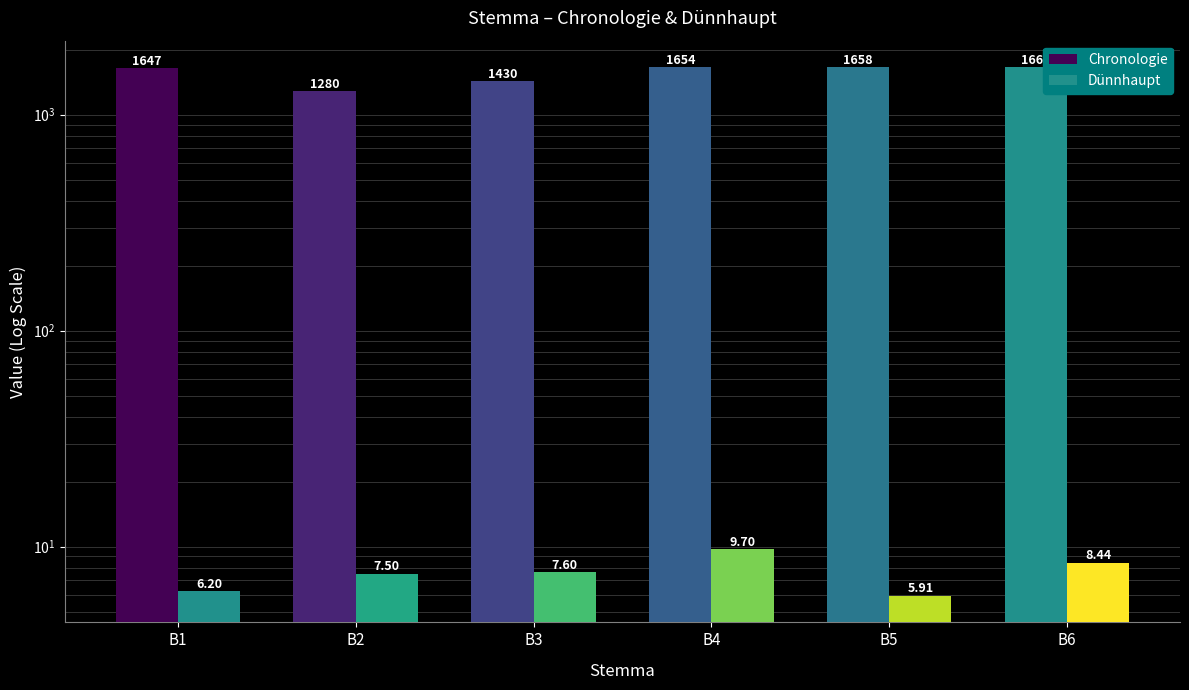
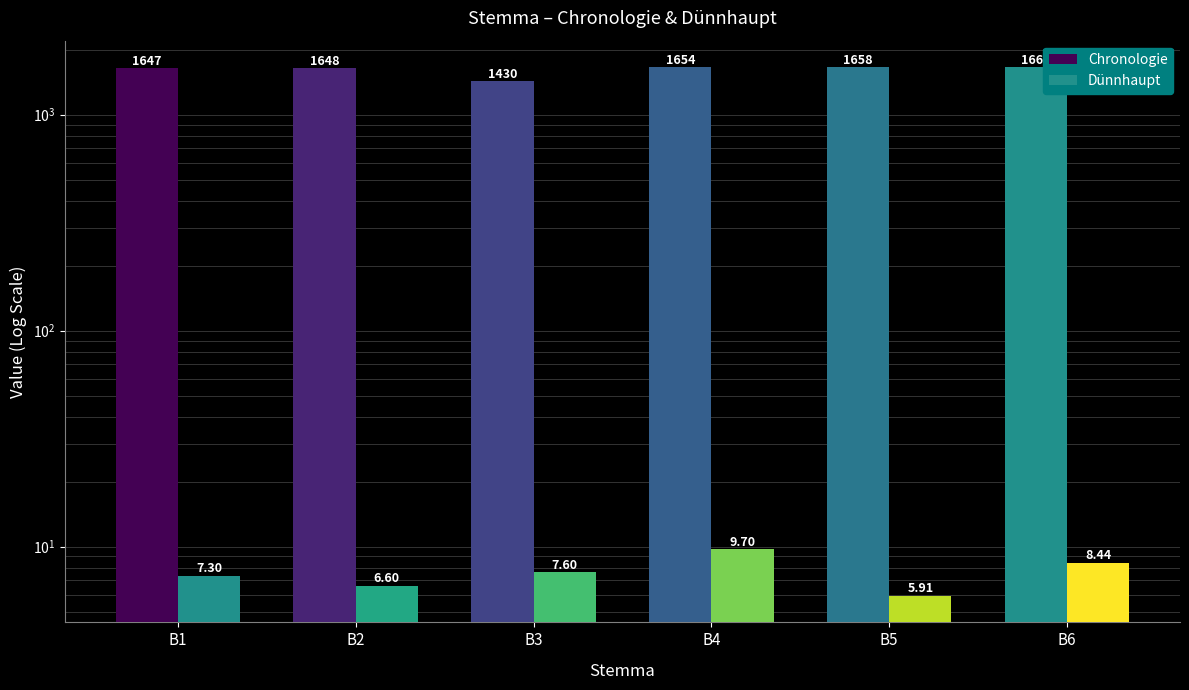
  {
    "Chronologie": {
      "B1": 1647,
-     "B2": 1280,
+     "B2": 1648,
      "B3": 1430,
      "B4": 1654,
      "B5": 1658
    },
    "Dünnhaupt": {
-     "B1": 6.20,
-     "B2": 7.50,
+     "B1": 7.30,
+     "B2": 6.60,
      "B3": 7.60,
      "B4": 9.70,
      "B5": 5.91,
      "B6": 8.44
    }
  }
